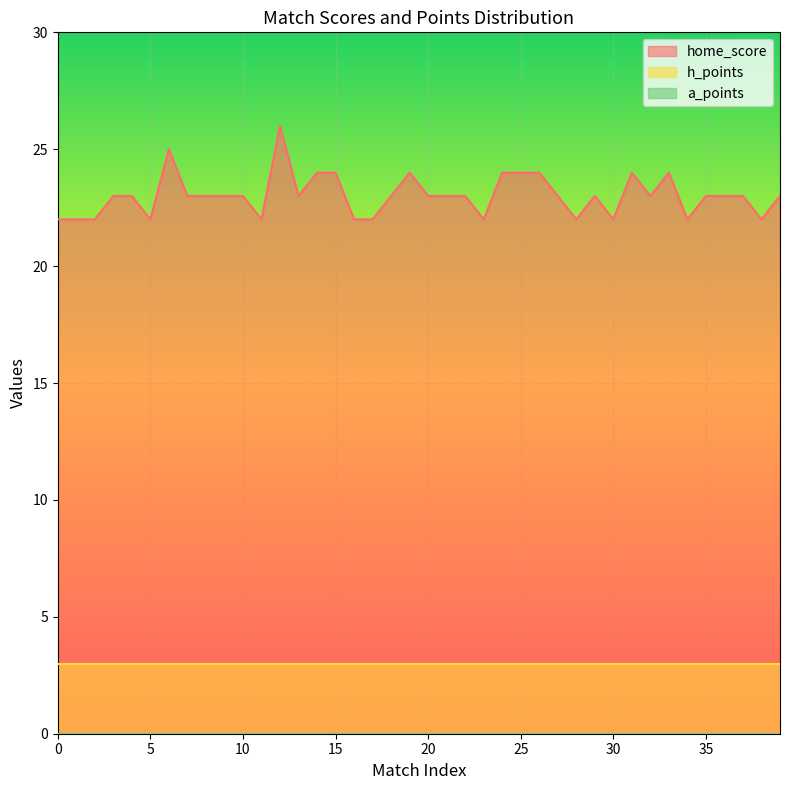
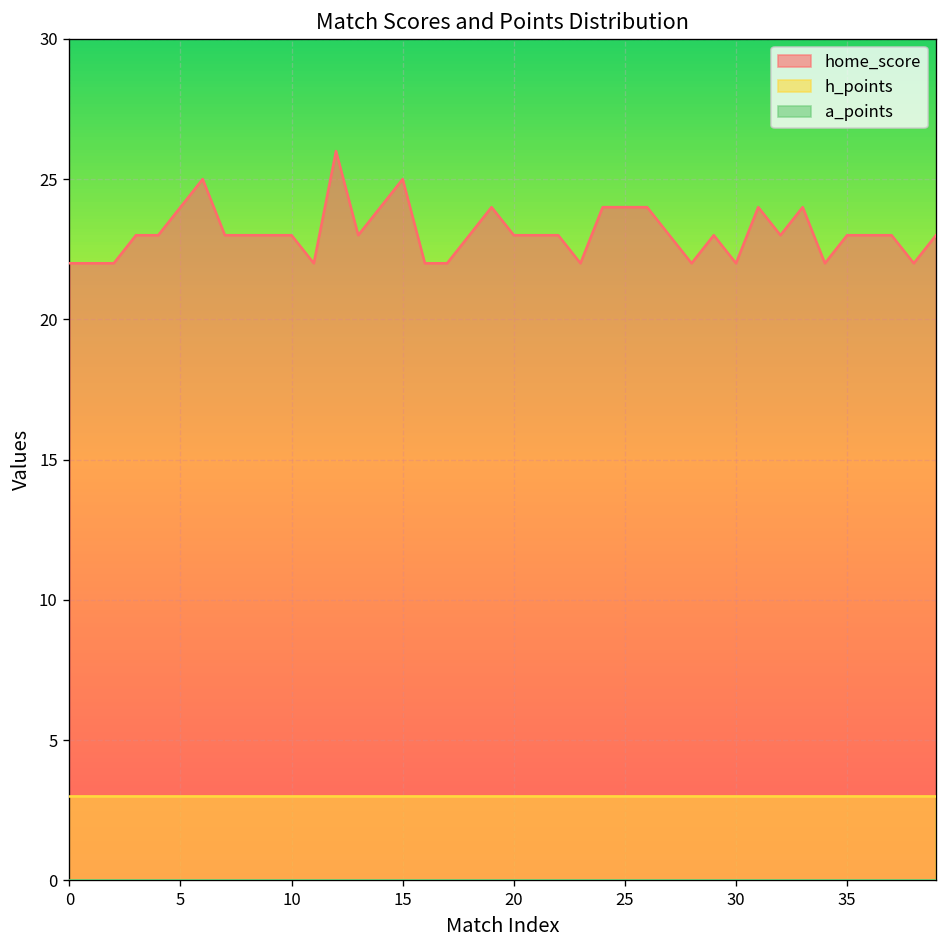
  {
    "home_score": {
      "0": 22,
-     "5": 22,
+     "5": 24,
      "10": 23,
-     "15": 24,
+     "15": 25,
      "20": 23,
      "25": 24,
      "30": 22,
      "35": 23
    },
    "h_points": {
      "0": 3,
      "5": 3,
      "10": 3,
      "15": 3,
      "20": 3,
      "25": 3,
      "30": 3,
      "35": 3
    },
    "a_points": {
      "0": 0,
      "5": 0,
      "10": 0,
      "15": 0,
      "20": 0,
      "25": 0,
      "30": 0,
      "35": 0
    }
  }
